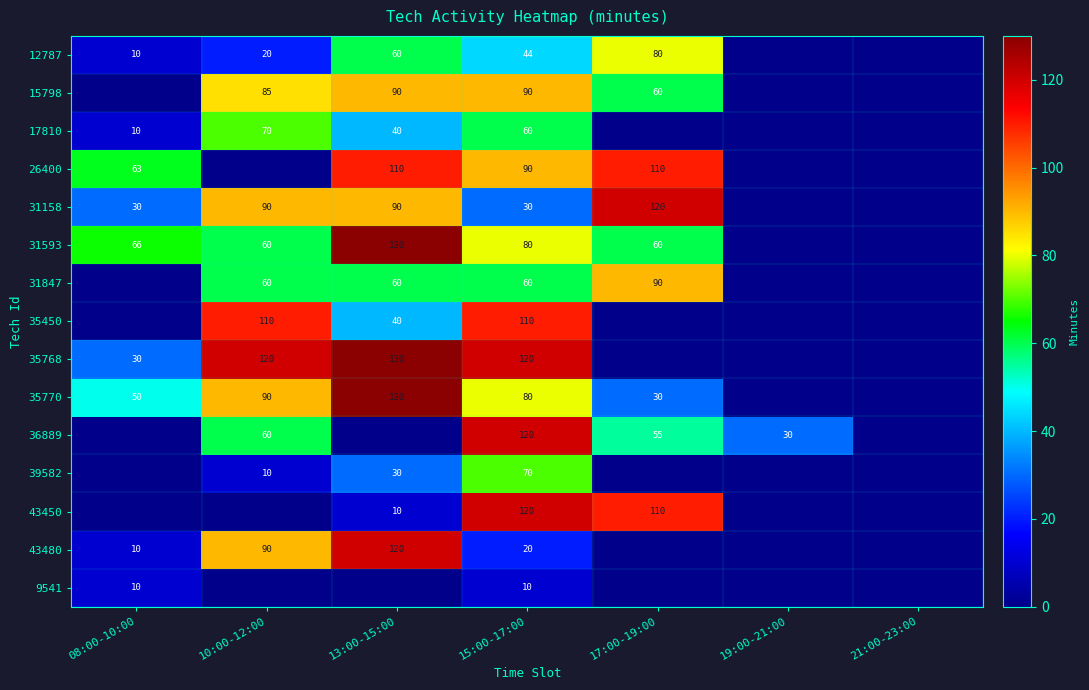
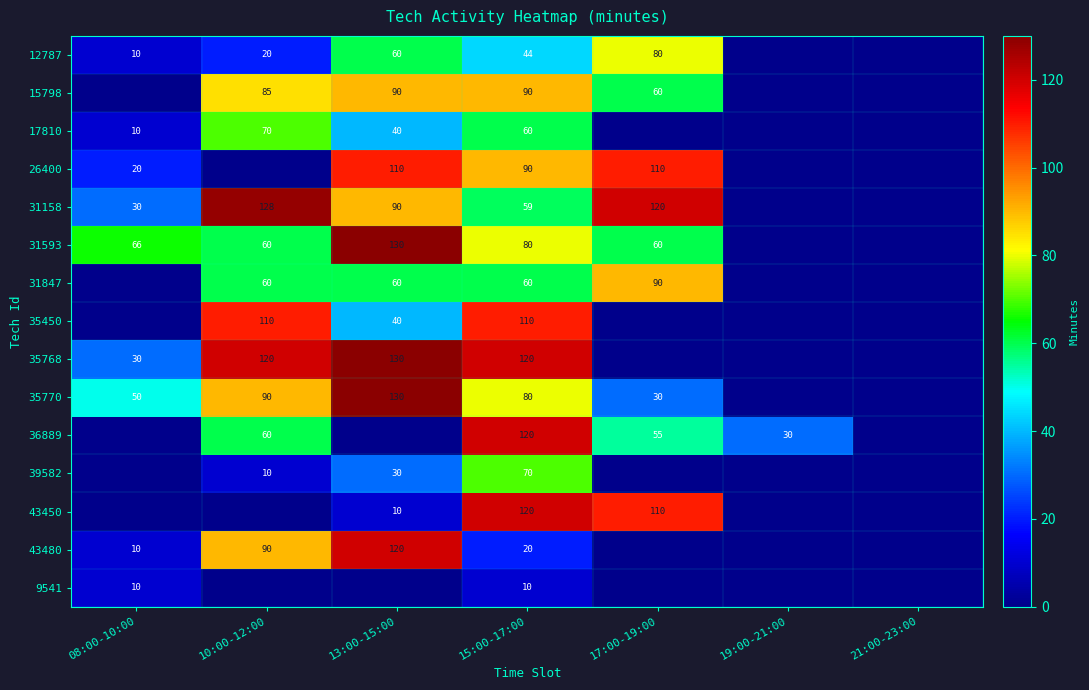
  {
    "12787": {
      "08:00-10:00": 10,
      "10:00-12:00": 20,
      "13:00-15:00": 60,
      "15:00-17:00": 44,
      "17:00-19:00": 80
    },
    "15798": {
      "10:00-12:00": 85,
      "13:00-15:00": 90,
      "15:00-17:00": 90,
      "17:00-19:00": 60
    },
    "17810": {
      "08:00-10:00": 10,
      "10:00-12:00": 70,
      "13:00-15:00": 40,
      "15:00-17:00": 60
    },
    "26400": {
-     "08:00-10:00": 63,
+     "08:00-10:00": 20,
      "13:00-15:00": 110,
      "15:00-17:00": 90,
      "17:00-19:00": 110
    },
    "31158": {
      "08:00-10:00": 30,
-     "10:00-12:00": 90,
+     "10:00-12:00": 128,
      "13:00-15:00": 90,
-     "15:00-17:00": 30,
+     "15:00-17:00": 59,
      "17:00-19:00": 120
    },
    "31593": {
      "08:00-10:00": 66,
      "10:00-12:00": 60,
      "13:00-15:00": 130,
      "15:00-17:00": 80,
      "17:00-19:00": 60
    },
    "31847": {
      "10:00-12:00": 60,
      "13:00-15:00": 60,
      "15:00-17:00": 60,
      "17:00-19:00": 90
    },
    "35450": {
      "10:00-12:00": 110,
      "13:00-15:00": 40,
      "15:00-17:00": 110
    },
    "35768": {
      "08:00-10:00": 30,
      "10:00-12:00": 120,
      "13:00-15:00": 130,
      "15:00-17:00": 120
    },
    "35770": {
      "08:00-10:00": 50,
      "10:00-12:00": 90,
      "13:00-15:00": 130,
      "15:00-17:00": 80,
      "17:00-19:00": 30
    },
    "36889": {
      "10:00-12:00": 60,
      "15:00-17:00": 120,
      "17:00-19:00": 55,
      "19:00-21:00": 30
    },
    "39582": {
      "10:00-12:00": 10,
      "13:00-15:00": 30,
      "15:00-17:00": 70
    },
    "43450": {
      "13:00-15:00": 10,
      "15:00-17:00": 120,
      "17:00-19:00": 110
    },
    "43480": {
      "08:00-10:00": 10,
      "10:00-12:00": 90,
      "13:00-15:00": 120,
      "15:00-17:00": 20
    },
    "9541": {
      "08:00-10:00": 10,
      "15:00-17:00": 10
    }
  }
